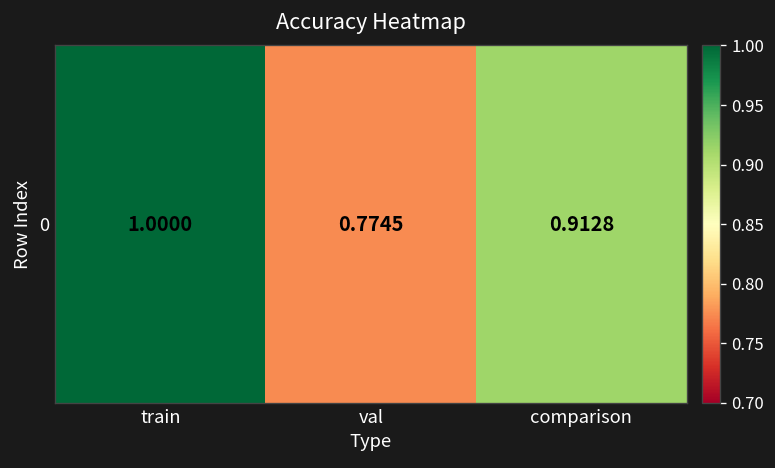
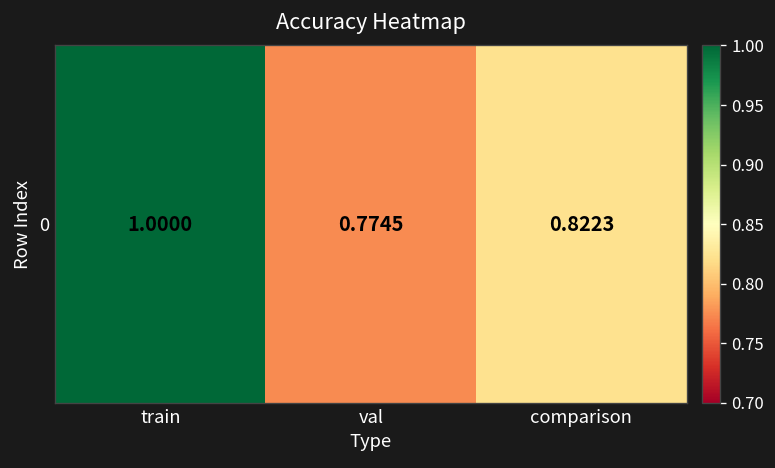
  {
    "0": {
      "train": 1.0000,
      "val": 0.7745,
-     "comparison": 0.9128
+     "comparison": 0.8223
    }
  }
